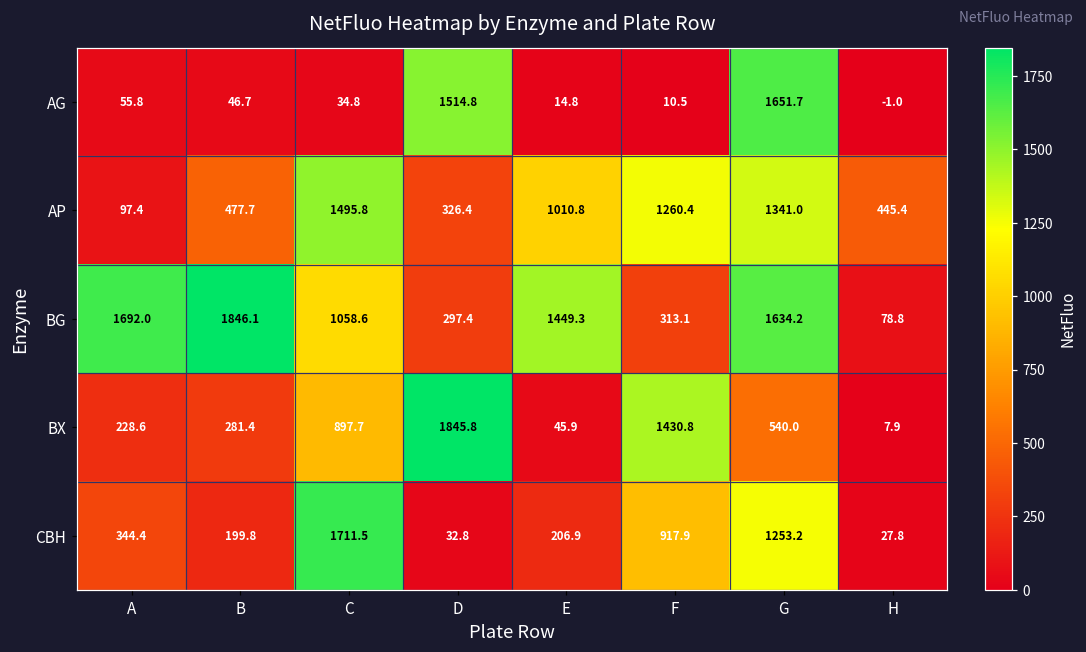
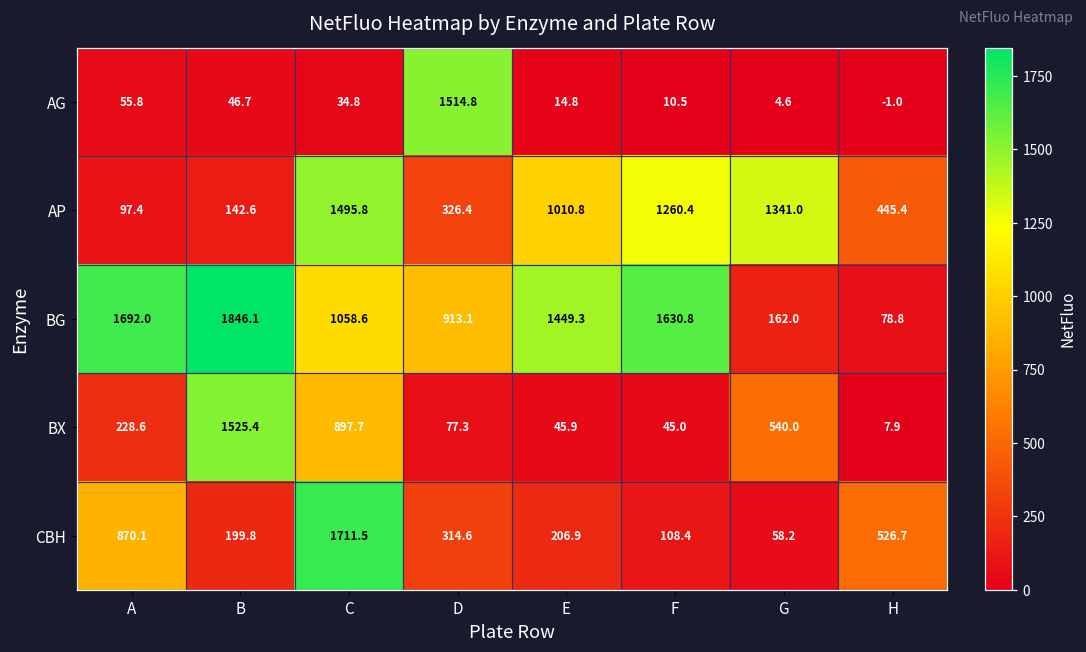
  {
    "AG": {
      "A": 55.8,
      "B": 46.7,
      "C": 34.8,
      "D": 1514.8,
      "E": 14.8,
      "F": 10.5,
-     "G": 1651.7,
+     "G": 4.6,
      "H": -1.0
    },
    "AP": {
      "A": 97.4,
-     "B": 477.7,
+     "B": 142.6,
      "C": 1495.8,
      "D": 326.4,
      "E": 1010.8,
      "F": 1260.4,
      "G": 1341.0,
      "H": 445.4
    },
    "BG": {
      "A": 1692.0,
      "B": 1846.1,
      "C": 1058.6,
-     "D": 297.4,
+     "D": 913.1,
      "E": 1449.3,
-     "F": 313.1,
-     "G": 1634.2,
+     "F": 1630.8,
+     "G": 162.0,
      "H": 78.8
    },
    "BX": {
      "A": 228.6,
-     "B": 281.4,
+     "B": 1525.4,
      "C": 897.7,
-     "D": 1845.8,
+     "D": 77.3,
      "E": 45.9,
-     "F": 1430.8,
+     "F": 45.0,
      "G": 540.0,
      "H": 7.9
    },
    "CBH": {
-     "A": 344.4,
+     "A": 870.1,
      "B": 199.8,
      "C": 1711.5,
-     "D": 32.8,
+     "D": 314.6,
      "E": 206.9,
-     "F": 917.9,
-     "G": 1253.2,
-     "H": 27.8
+     "F": 108.4,
+     "G": 58.2,
+     "H": 526.7
    }
  }
